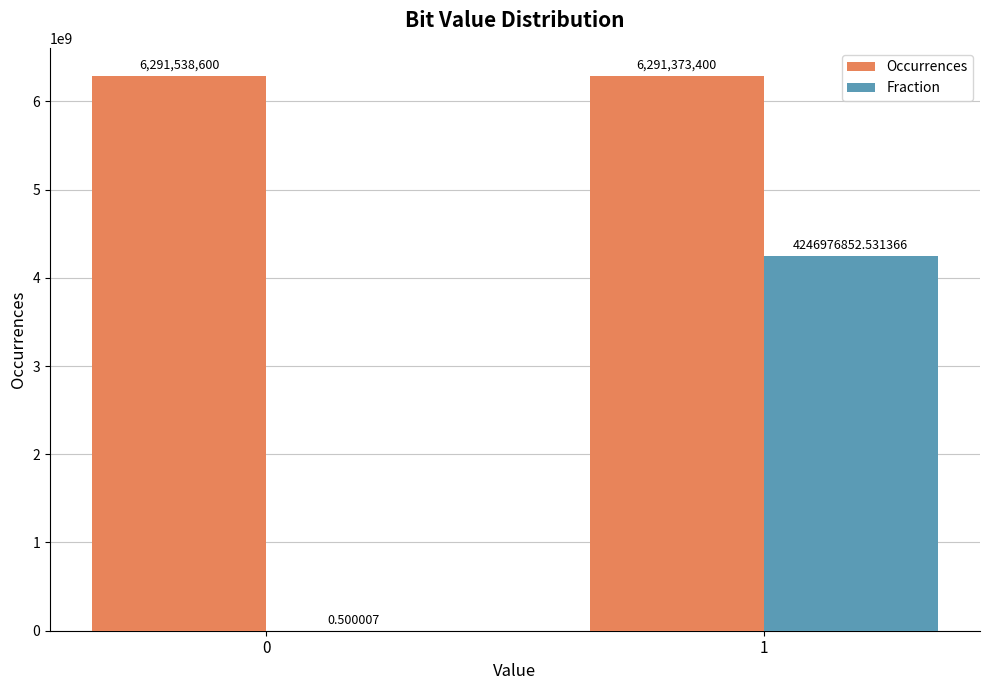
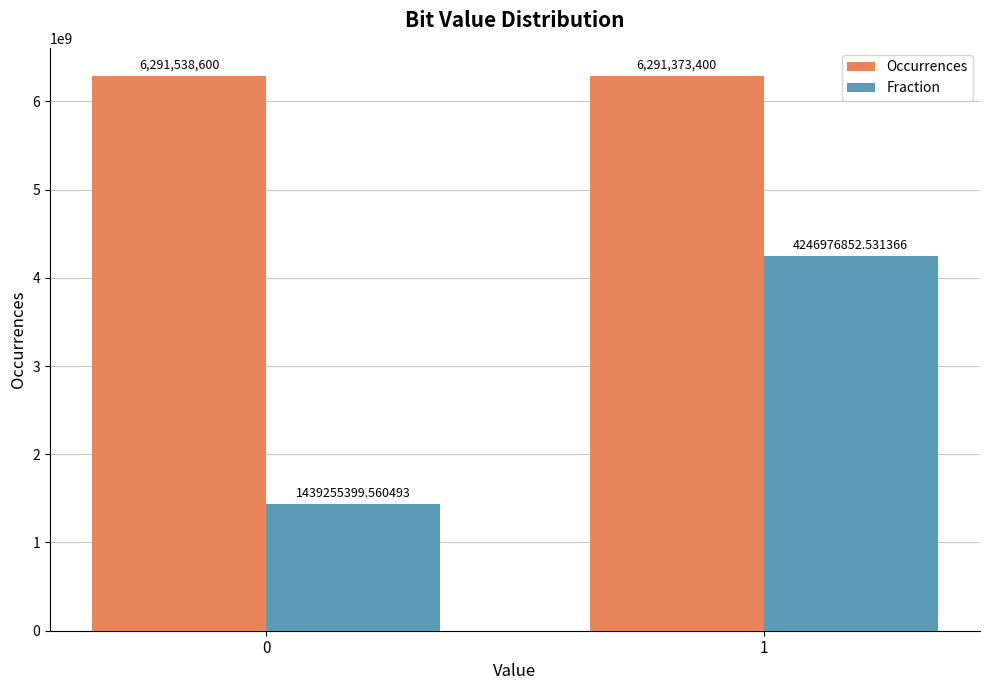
  {
    "Occurrences": {
      "0": "6,291,538,600",
      "1": "6,291,373,400"
    },
    "Fraction": {
-     "0": "0.500007",
+     "0": "1439255399.560493",
      "1": "4246976852.531366"
    }
  }
